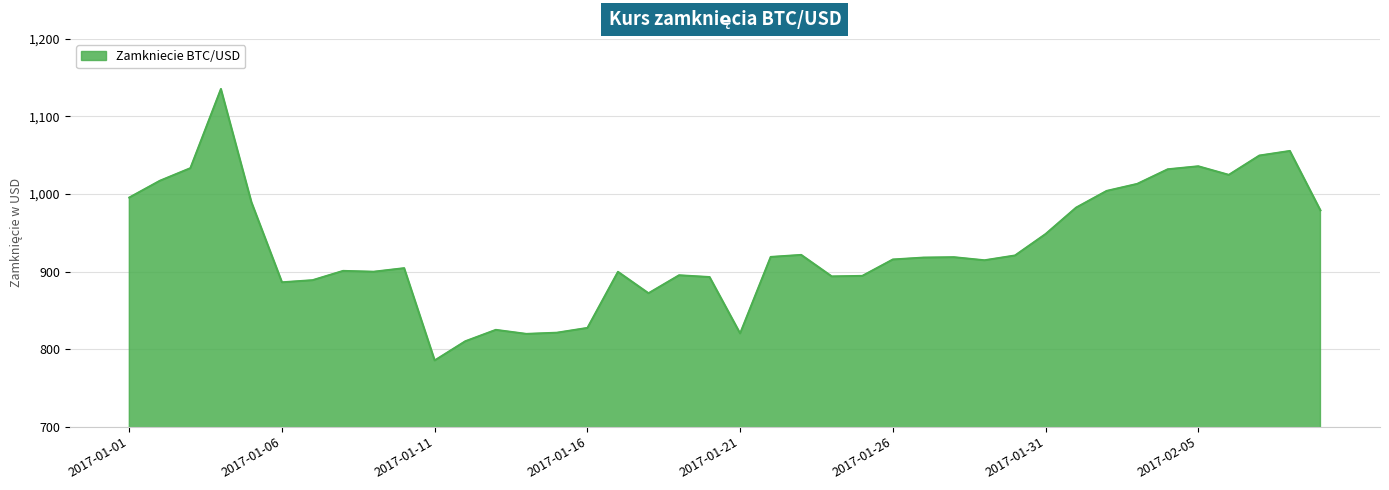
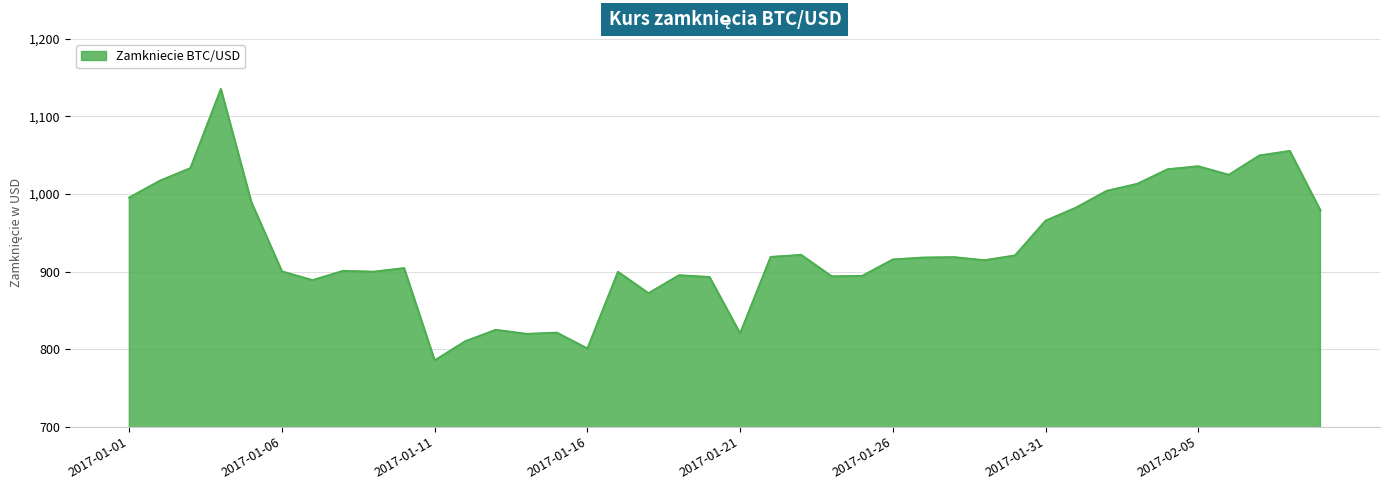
  {
    "2017-01-01": "1,000",
-   "2017-01-06": "890",
+   "2017-01-06": "900",
    "2017-01-11": "790",
-   "2017-01-16": "830",
+   "2017-01-16": "800",
    "2017-01-21": "820",
    "2017-01-26": "920",
-   "2017-01-31": "950",
+   "2017-01-31": "970",
    "2017-02-05": "1,040"
  }
